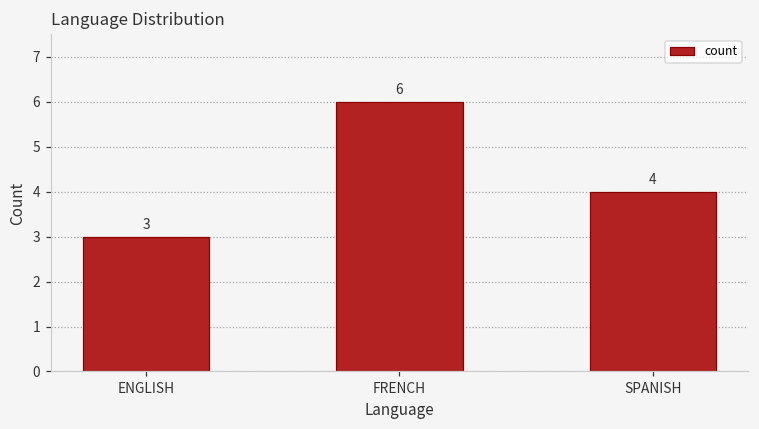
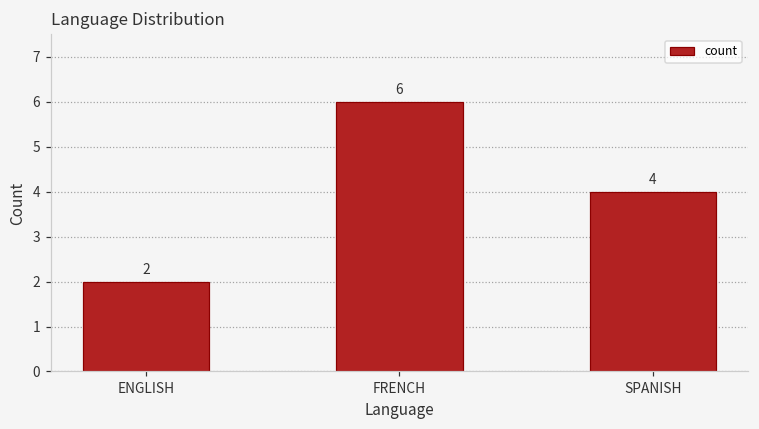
  {
-   "ENGLISH": 3,
+   "ENGLISH": 2,
    "FRENCH": 6,
    "SPANISH": 4
  }
